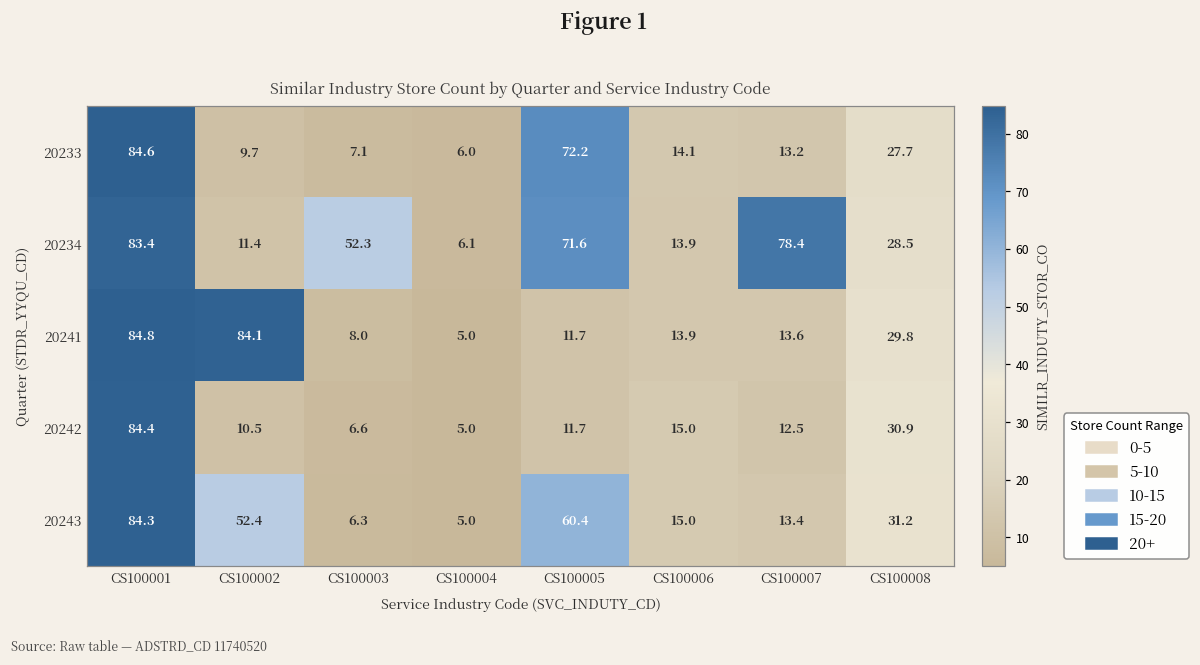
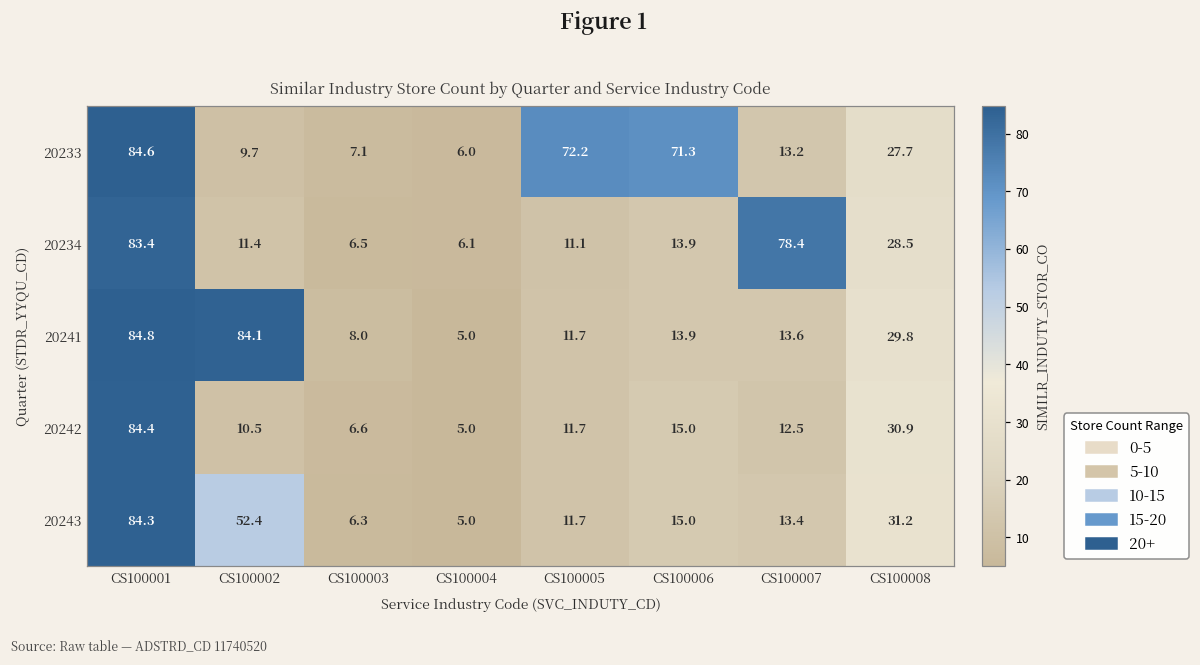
  {
    "20233": {
      "CS100001": 84.6,
      "CS100002": 9.7,
      "CS100003": 7.1,
      "CS100004": 6.0,
      "CS100005": 72.2,
-     "CS100006": 14.1,
+     "CS100006": 71.3,
      "CS100007": 13.2,
      "CS100008": 27.7
    },
    "20234": {
      "CS100001": 83.4,
      "CS100002": 11.4,
-     "CS100003": 52.3,
+     "CS100003": 6.5,
      "CS100004": 6.1,
-     "CS100005": 71.6,
+     "CS100005": 11.1,
      "CS100006": 13.9,
      "CS100007": 78.4,
      "CS100008": 28.5
    },
    "20241": {
      "CS100001": 84.8,
      "CS100002": 84.1,
      "CS100003": 8.0,
      "CS100004": 5.0,
      "CS100005": 11.7,
      "CS100006": 13.9,
      "CS100007": 13.6,
      "CS100008": 29.8
    },
    "20242": {
      "CS100001": 84.4,
      "CS100002": 10.5,
      "CS100003": 6.6,
      "CS100004": 5.0,
      "CS100005": 11.7,
      "CS100006": 15.0,
      "CS100007": 12.5,
      "CS100008": 30.9
    },
    "20243": {
      "CS100001": 84.3,
      "CS100002": 52.4,
      "CS100003": 6.3,
      "CS100004": 5.0,
-     "CS100005": 60.4,
+     "CS100005": 11.7,
      "CS100006": 15.0,
      "CS100007": 13.4,
      "CS100008": 31.2
    }
  }
